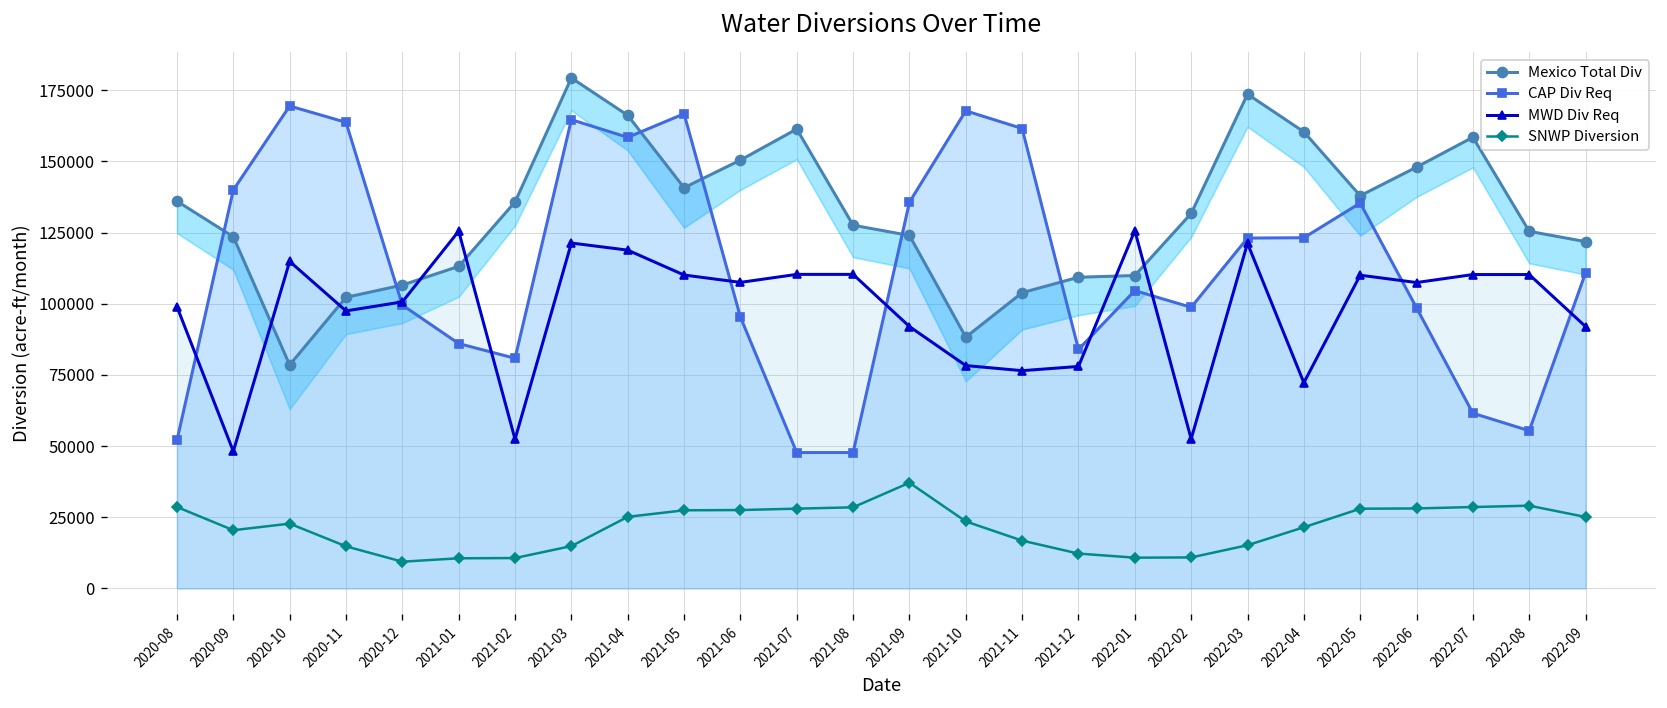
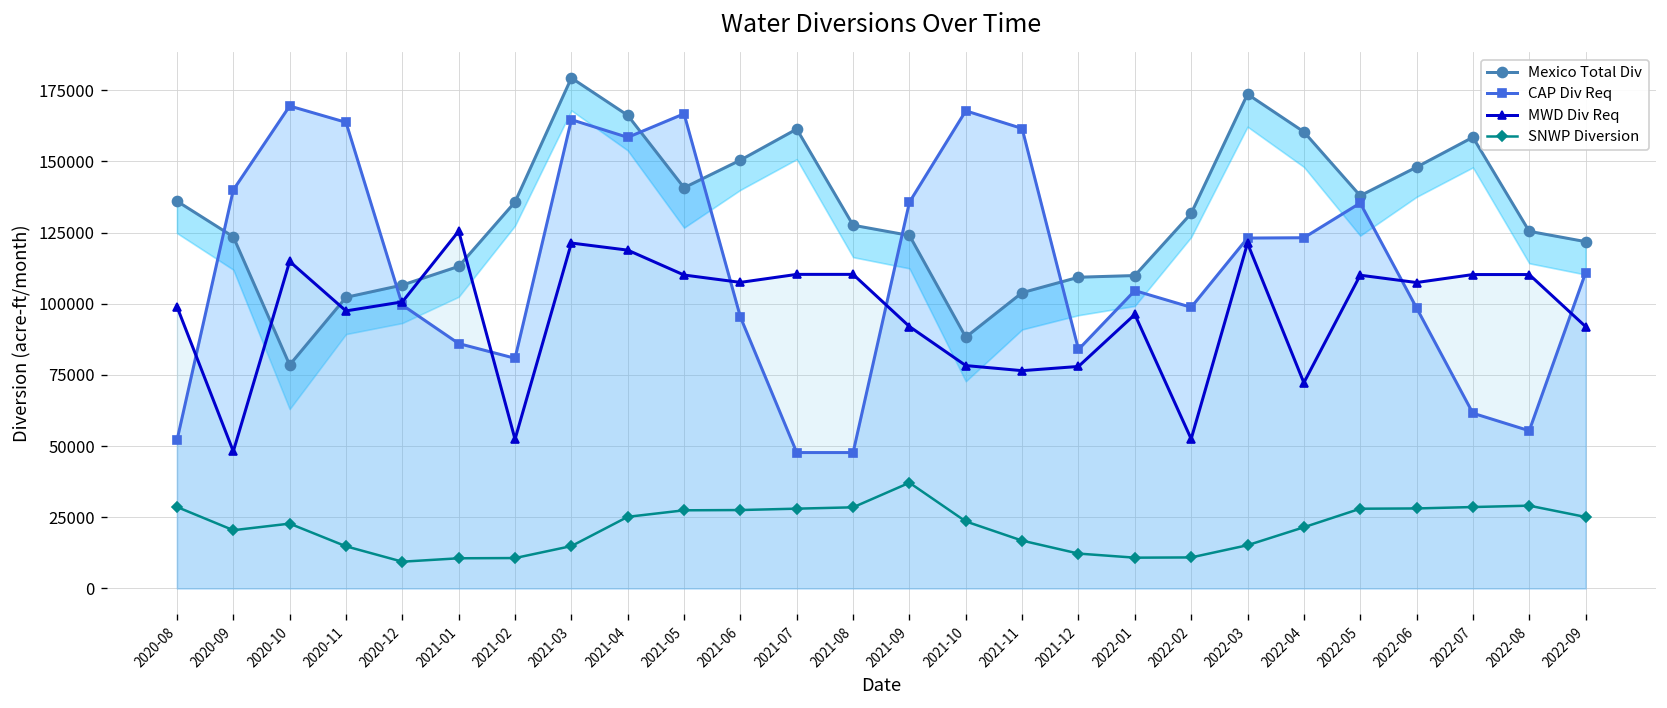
  {
    "MWD Div Req": {
      "2020-08": 99000,
      "2020-09": 48000,
      "2020-10": 115000,
      "2020-11": 97000,
      "2020-12": 101000,
      "2021-01": 126000,
      "2021-02": 52000,
      "2021-03": 121000,
      "2021-04": 119000,
      "2021-05": 110000,
      "2021-06": 108000,
      "2021-07": 110000,
      "2021-08": 110000,
      "2021-09": 92000,
      "2021-10": 78000,
      "2021-11": 76000,
      "2021-12": 78000,
-     "2022-01": 126000,
+     "2022-01": 96000,
      "2022-02": 53000,
      "2022-03": 121000,
      "2022-04": 72000,
      "2022-05": 110000,
      "2022-06": 107000,
      "2022-07": 110000,
      "2022-08": 110000,
      "2022-09": 92000
    },
    "SNWP Diversion": {
      "2020-08": 29000,
      "2020-09": 20000,
      "2020-10": 23000,
      "2020-11": 15000,
      "2020-12": 9000,
      "2021-01": 11000,
      "2021-02": 11000,
      "2021-03": 15000,
      "2021-04": 25000,
      "2021-05": 27000,
      "2021-06": 28000,
      "2021-07": 28000,
      "2021-08": 28000,
      "2021-09": 37000,
      "2021-10": 24000,
      "2021-11": 17000,
      "2021-12": 12000,
      "2022-01": 11000,
      "2022-02": 11000,
      "2022-03": 15000,
      "2022-04": 21000,
      "2022-05": 28000,
      "2022-06": 28000,
      "2022-07": 29000,
      "2022-08": 29000,
      "2022-09": 25000
    }
  }
